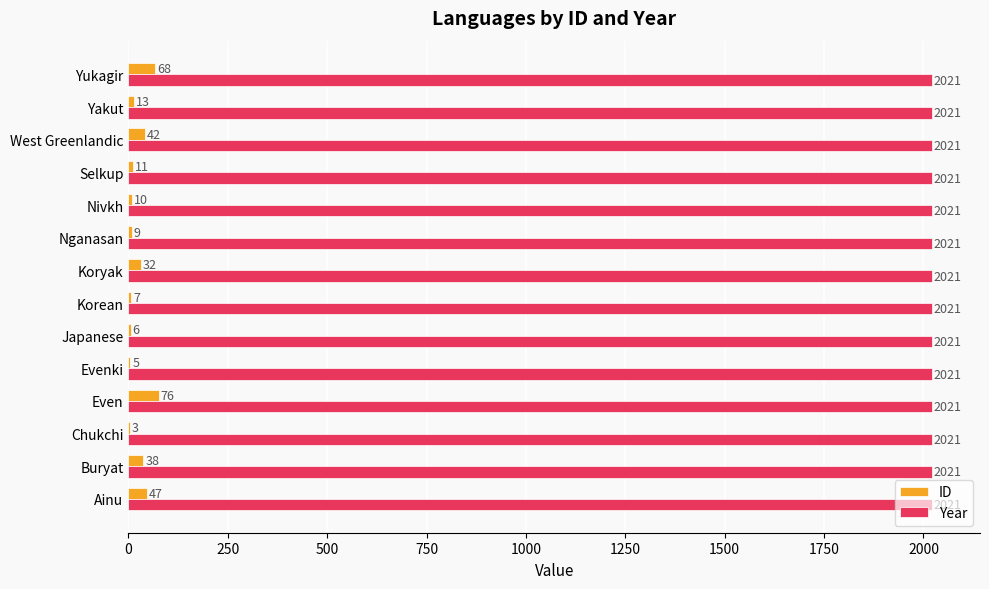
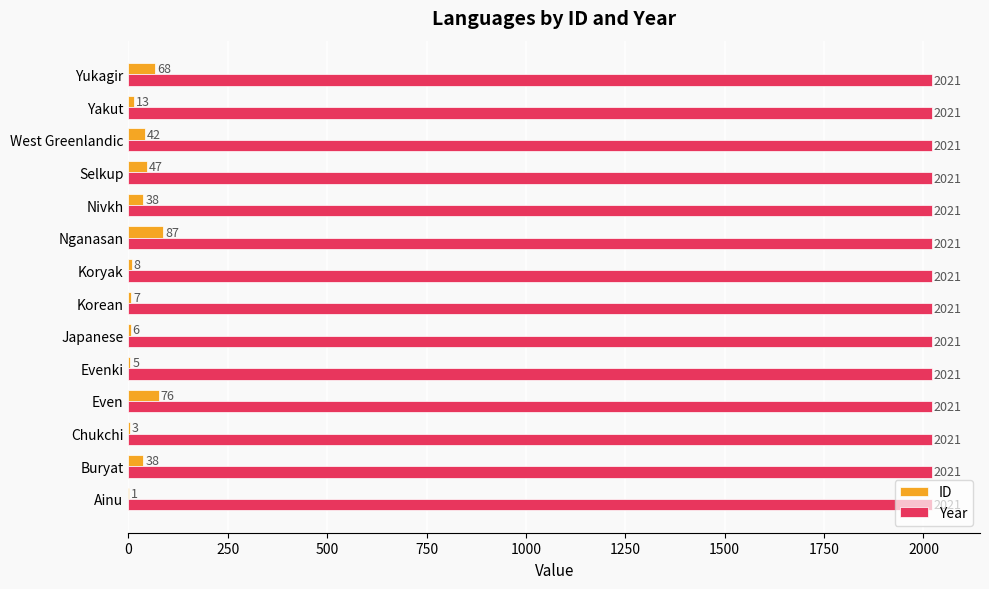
  {
    "ID": {
      "Yukagir": 68,
      "Yakut": 13,
      "West Greenlandic": 42,
-     "Selkup": 11,
-     "Nivkh": 10,
-     "Nganasan": 9,
-     "Koryak": 32,
+     "Selkup": 47,
+     "Nivkh": 38,
+     "Nganasan": 87,
+     "Koryak": 8,
      "Korean": 7,
      "Japanese": 6,
      "Evenki": 5,
      "Even": 76,
      "Chukchi": 3,
      "Buryat": 38,
-     "Ainu": 47
+     "Ainu": 1
    },
    "Year": {
      "Yukagir": 2021,
      "Yakut": 2021,
      "West Greenlandic": 2021,
      "Selkup": 2021,
      "Nivkh": 2021,
      "Nganasan": 2021,
      "Koryak": 2021,
      "Korean": 2021,
      "Japanese": 2021,
      "Evenki": 2021,
      "Even": 2021,
      "Chukchi": 2021,
      "Buryat": 2021
    }
  }
